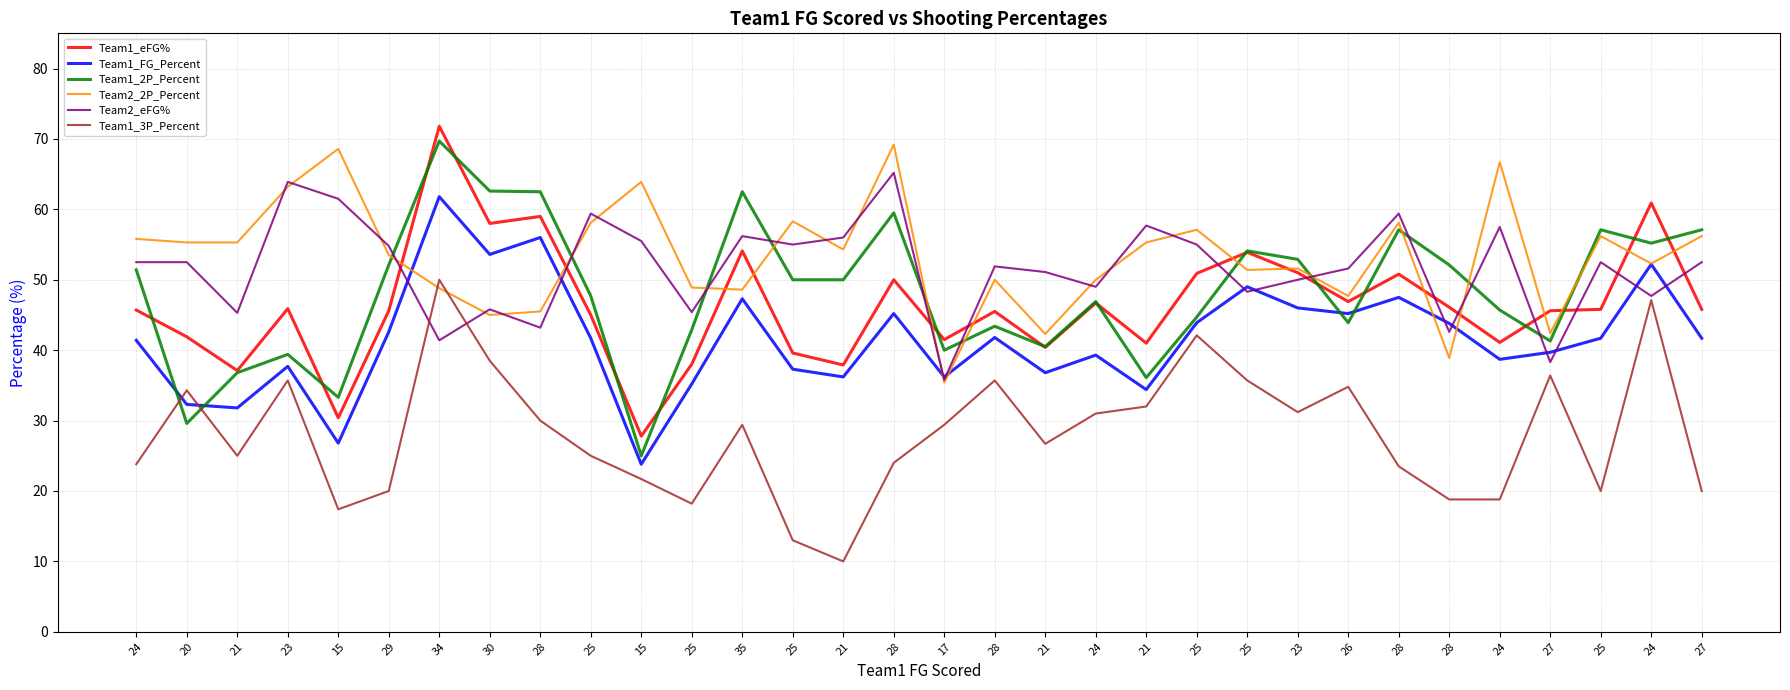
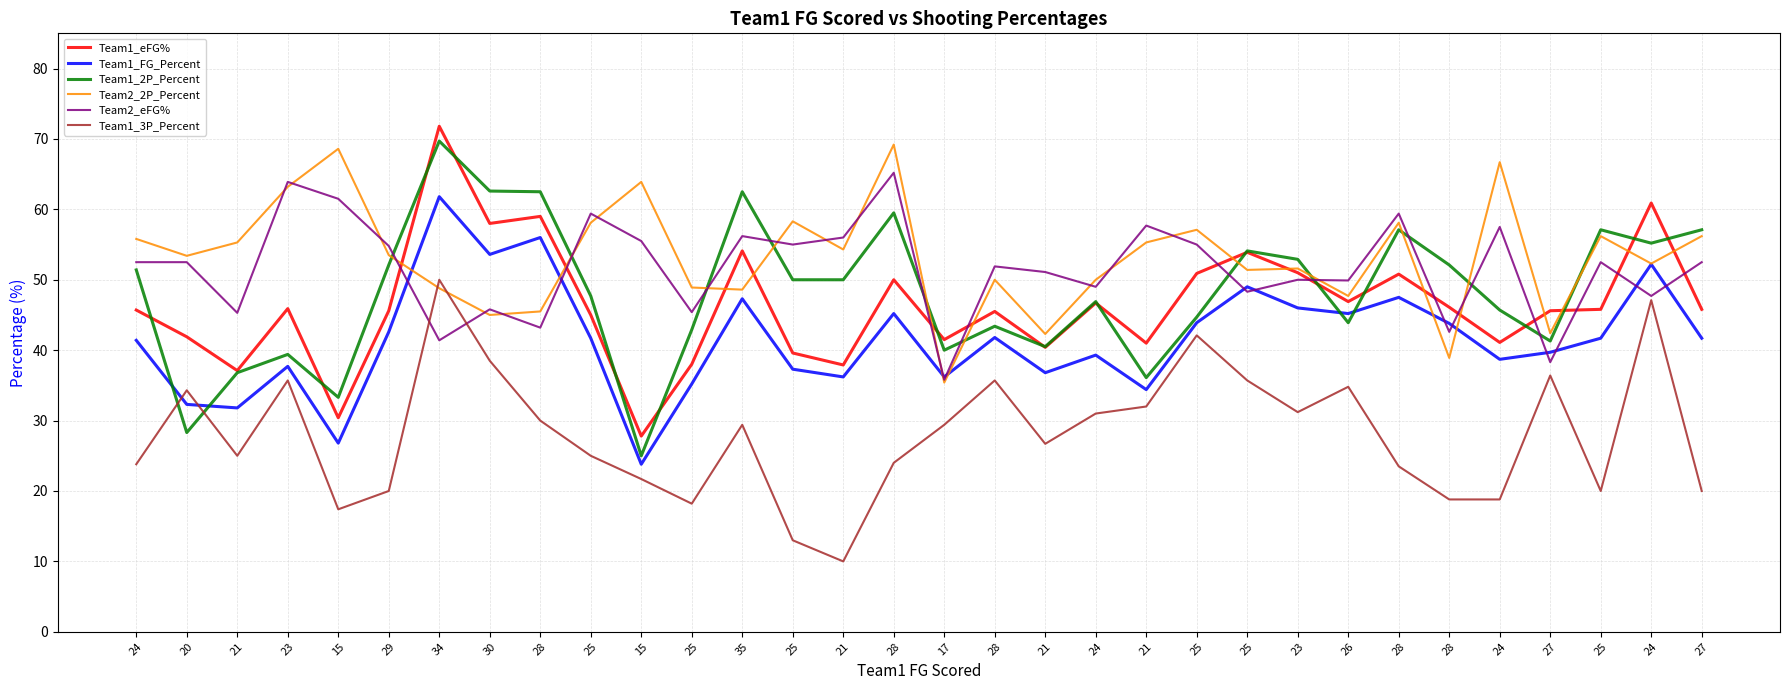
  {
    "Team1_eFG%": {
      "20": 42,
      "29": 46,
      "34": 72,
      "30": 58,
      "35": 54,
      "17": 42,
      "26": 47
    },
    "Team1_FG_Percent": {
      "20": 32,
      "29": 43,
      "34": 62,
      "30": 54,
      "35": 47,
      "17": 36,
      "26": 45
    },
    "Team1_2P_Percent": {
-     "20": 30,
+     "20": 28,
      "29": 52,
      "34": 70,
      "30": 63,
      "35": 63,
      "17": 40,
      "26": 44
    },
    "Team2_2P_Percent": {
-     "20": 55,
+     "20": 53,
      "29": 54,
      "34": 49,
      "30": 45,
      "35": 49,
      "17": 35,
      "26": 48
    },
    "Team2_eFG%": {
      "20": 53,
      "29": 55,
      "34": 41,
      "30": 46,
      "35": 56,
      "17": 36,
-     "26": 52
+     "26": 50
    },
    "Team1_3P_Percent": {
      "20": 34,
      "29": 20,
      "34": 50,
      "30": 39,
      "35": 29,
      "17": 29,
      "26": 35
    }
  }
